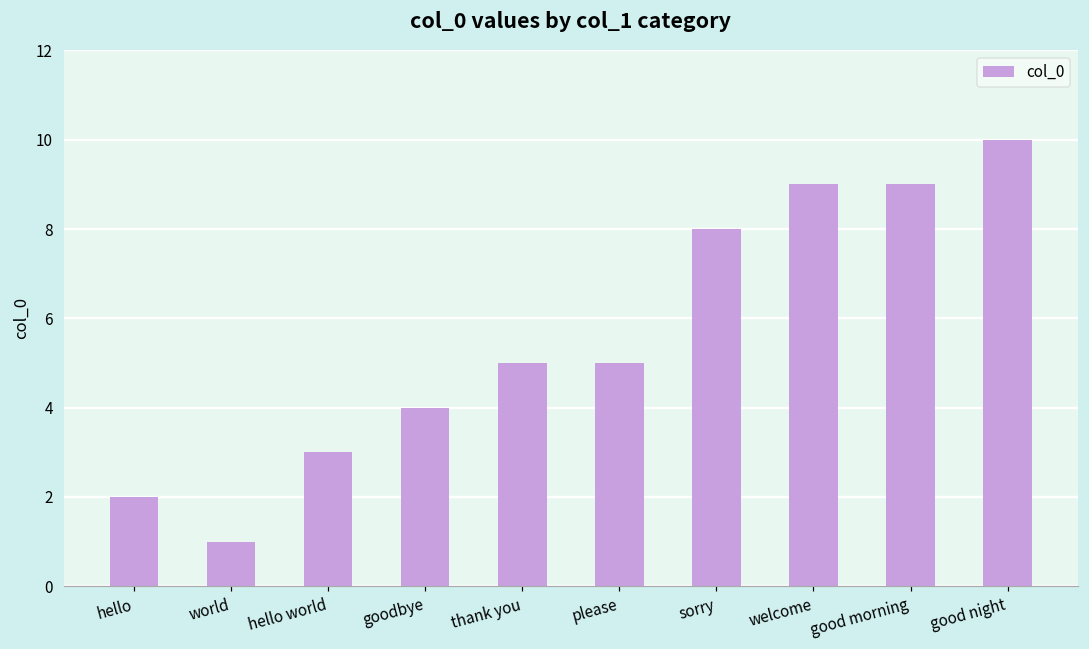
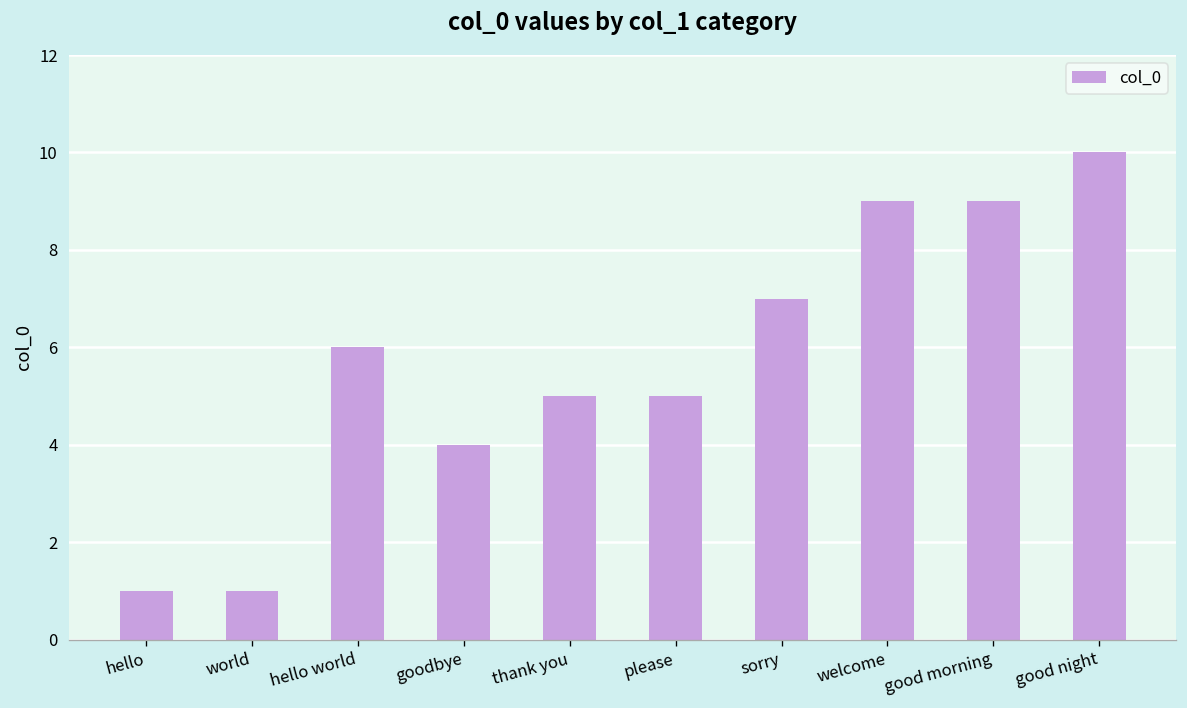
  {
-   "hello": 2,
+   "hello": 1,
    "world": 1,
-   "hello world": 3,
+   "hello world": 6,
    "goodbye": 4,
    "thank you": 5,
    "please": 5,
-   "sorry": 8,
+   "sorry": 7,
    "welcome": 9,
    "good morning": 9,
    "good night": 10
  }
